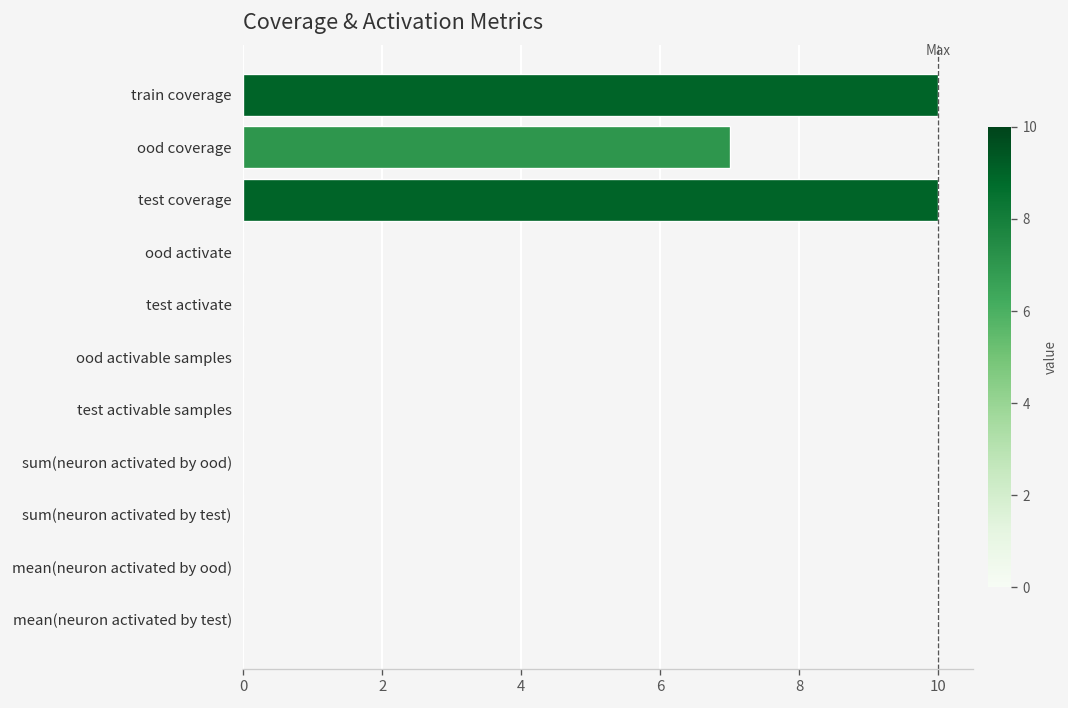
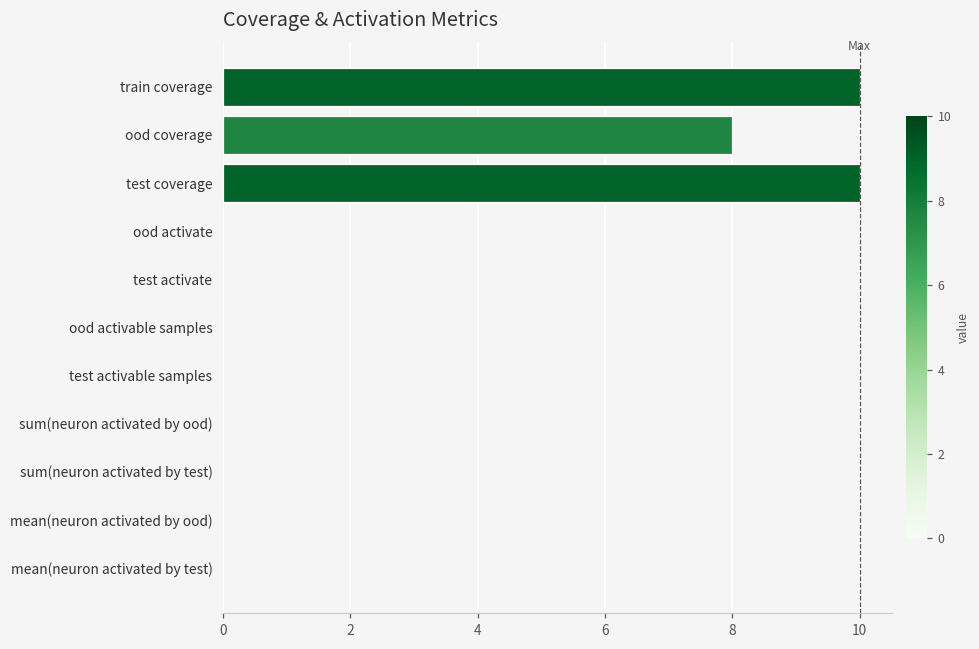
  {
    "train coverage": 10,
-   "ood coverage": 7,
+   "ood coverage": 8,
    "test coverage": 10,
    "ood activate": 0,
    "test activate": 0,
    "ood activable samples": 0,
    "test activable samples": 0,
    "sum(neuron activated by ood)": 0,
    "sum(neuron activated by test)": 0,
    "mean(neuron activated by ood)": 0,
    "mean(neuron activated by test)": 0
  }
